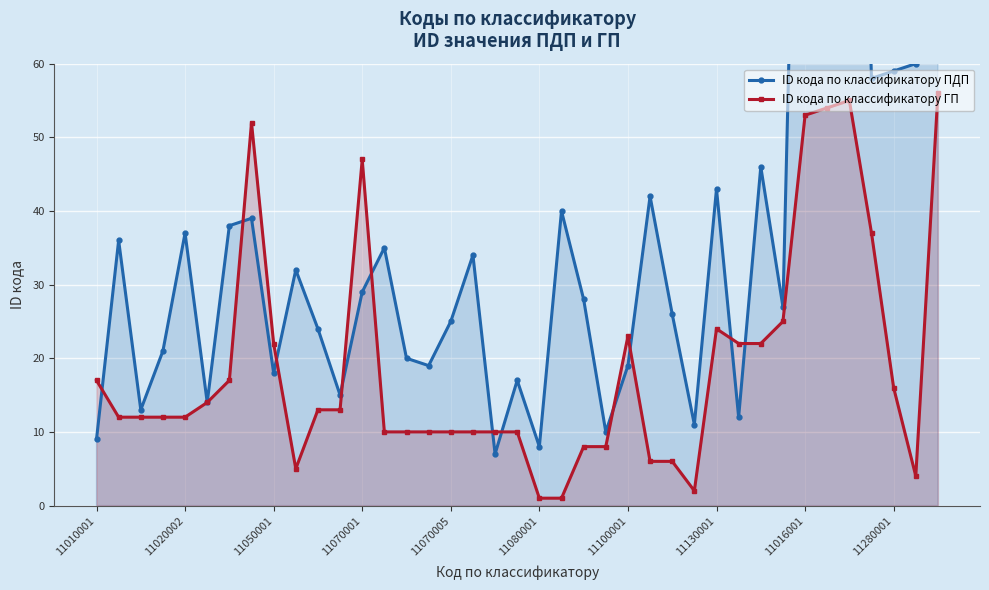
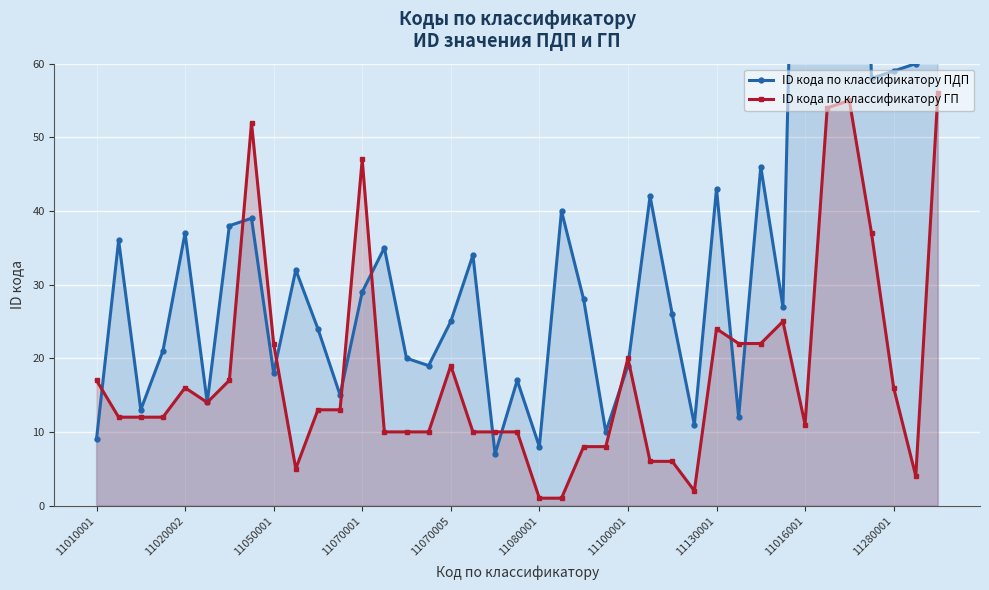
  {
    "ID кода по классификатору ПДП": {
      "11010001": 9,
      "11020002": 37,
      "11050001": 18,
      "11070001": 29,
      "11070005": 25,
      "11080001": 8,
      "11100001": 19,
      "11130001": 43
    },
    "ID кода по классификатору ГП": {
      "11010001": 17,
-     "11020002": 12,
+     "11020002": 16,
      "11050001": 22,
      "11070001": 47,
-     "11070005": 10,
+     "11070005": 19,
      "11080001": 1,
-     "11100001": 23,
+     "11100001": 20,
      "11130001": 24,
-     "11016001": 53,
+     "11016001": 11,
      "11280001": 16
    }
  }
